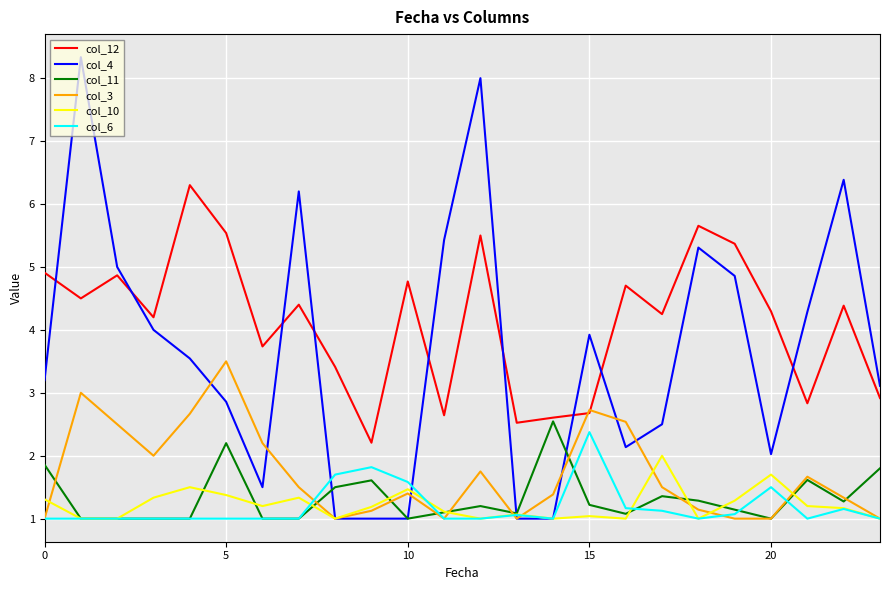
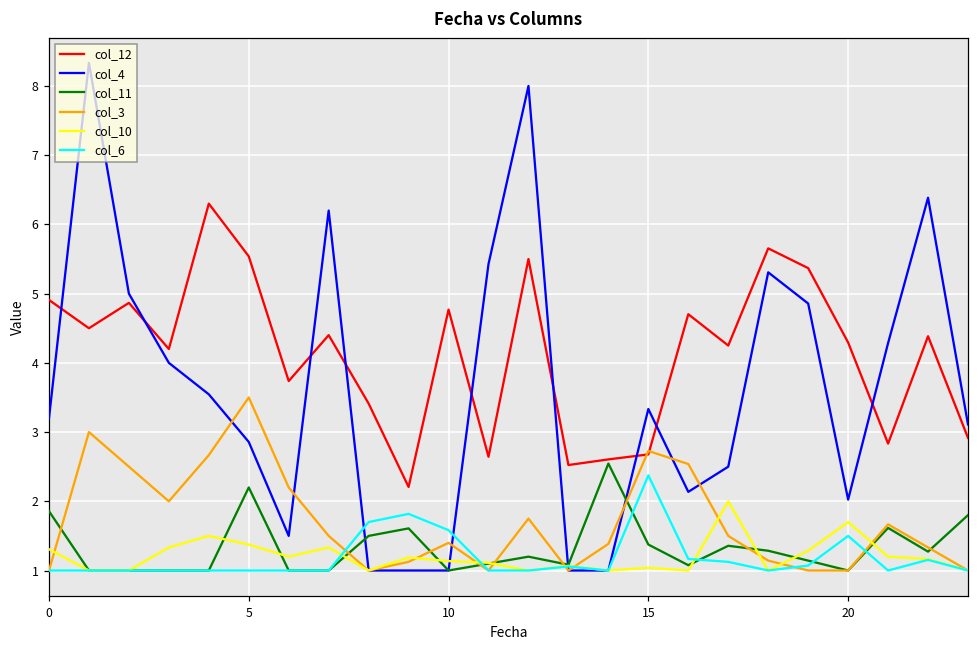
  {
    "col_12": {
      "0": 4.9,
      "5": 5.5,
      "10": 4.8,
      "15": 2.7,
      "20": 4.3
    },
    "col_4": {
      "0": 3.2,
      "5": 2.9,
-     "15": 3.9,
+     "15": 3.3,
      "20": 2.0
    },
    "col_11": {
      "0": 1.9,
      "5": 2.2,
-     "15": 1.2
+     "15": 1.4
    },
    "col_3": {
      "5": 3.5,
      "10": 1.4,
      "15": 2.7
    },
    "col_10": {
      "0": 1.3,
      "5": 1.4,
-     "10": 1.5,
+     "10": 1.1,
      "15": 1.0,
      "20": 1.7
    },
    "col_6": {
      "5": 1.0,
      "10": 1.6,
      "15": 2.4,
      "20": 1.5
    }
  }
